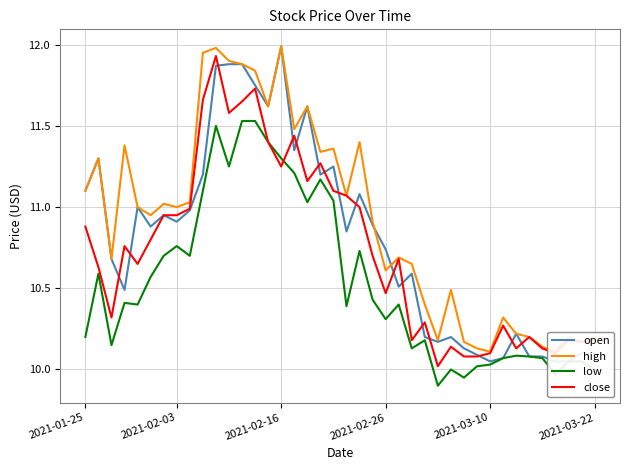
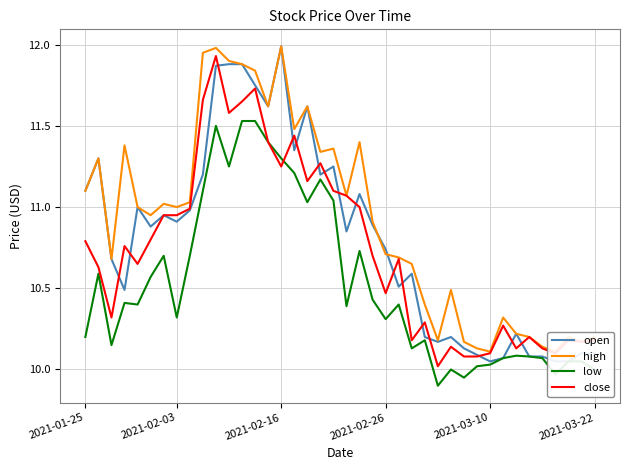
  {
    "open": {
      "2021-02-03": 10.91,
      "2021-02-26": 10.74,
      "2021-03-10": 10.05
    },
    "high": {
      "2021-02-03": 11.00,
-     "2021-02-26": 10.61
+     "2021-02-26": 10.71
    },
    "low": {
      "2021-01-25": 10.20,
-     "2021-02-03": 10.76,
+     "2021-02-03": 10.32,
      "2021-02-16": 11.30,
      "2021-02-26": 10.31,
      "2021-03-10": 10.03
    },
    "close": {
-     "2021-01-25": 10.88,
+     "2021-01-25": 10.79,
      "2021-02-03": 10.95,
      "2021-02-16": 11.25,
      "2021-02-26": 10.47
    }
  }
